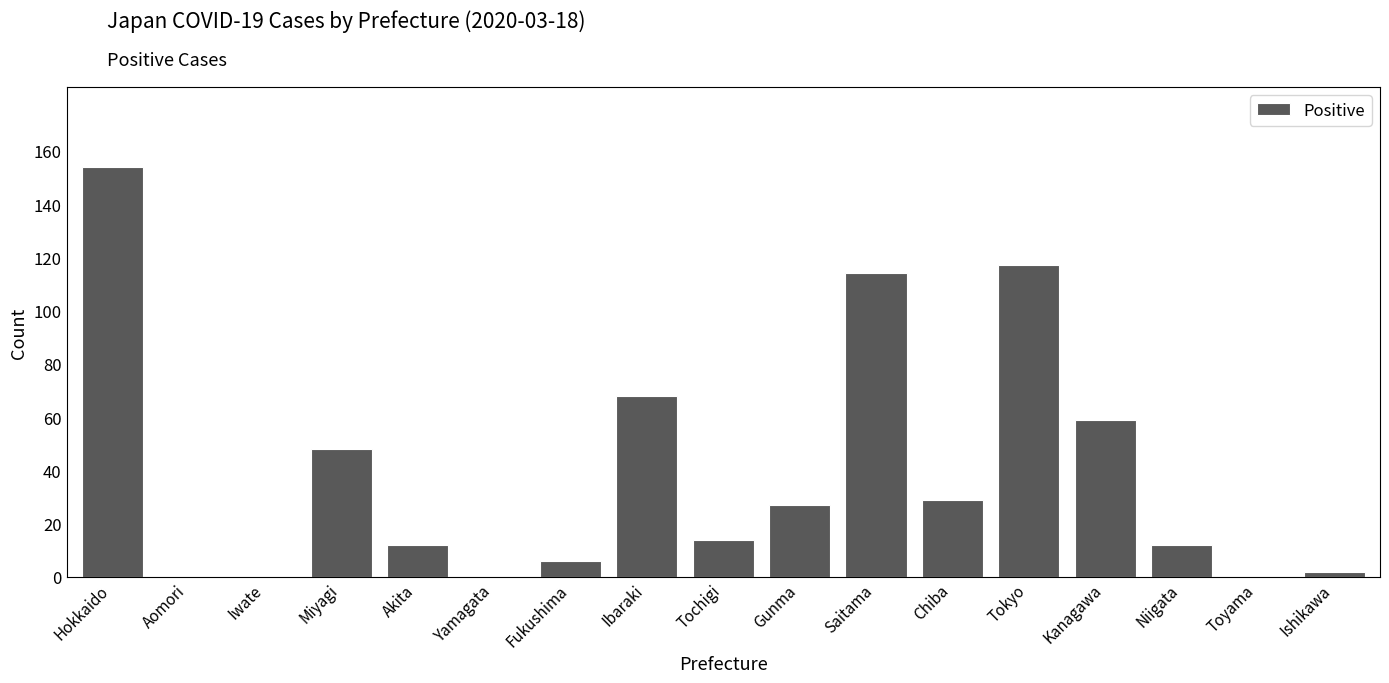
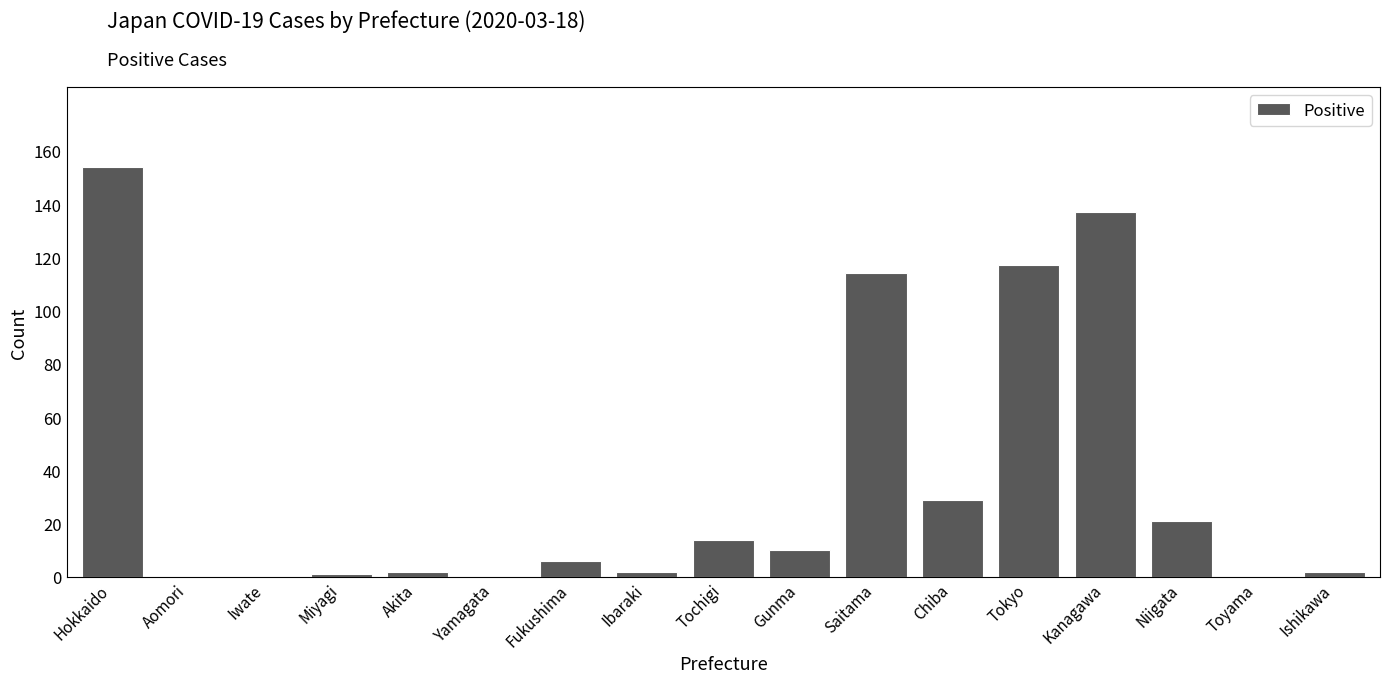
  {
    "Hokkaido": 154,
    "Aomori": 0,
    "Iwate": 0,
-   "Miyagi": 48,
-   "Akita": 12,
+   "Miyagi": 1,
+   "Akita": 2,
    "Yamagata": 0,
    "Fukushima": 6,
-   "Ibaraki": 68,
+   "Ibaraki": 2,
    "Tochigi": 14,
-   "Gunma": 27,
+   "Gunma": 10,
    "Saitama": 114,
    "Chiba": 29,
    "Tokyo": 117,
-   "Kanagawa": 59,
-   "Niigata": 12,
+   "Kanagawa": 137,
+   "Niigata": 21,
    "Toyama": 0,
    "Ishikawa": 2
  }
